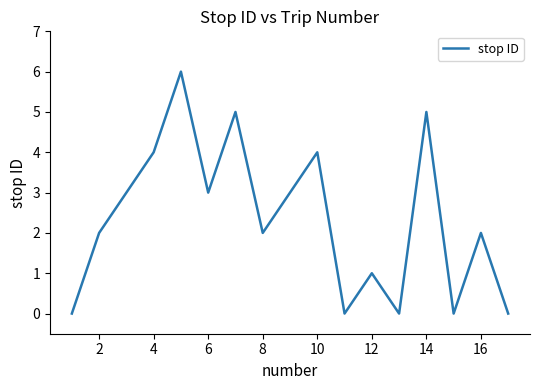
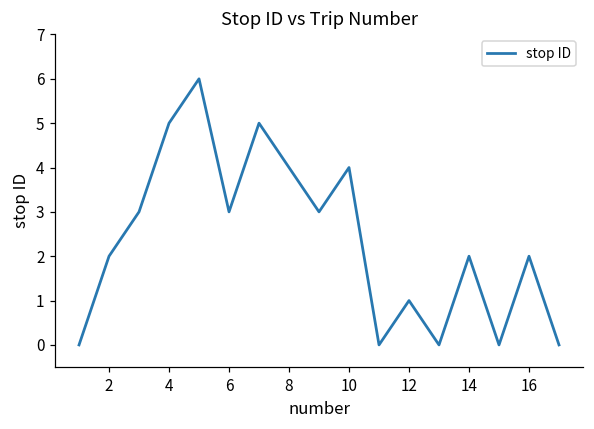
  {
    "2": 2,
-   "4": 4,
+   "4": 5,
    "6": 3,
-   "8": 2,
+   "8": 4,
    "10": 4,
    "12": 1,
-   "14": 5,
+   "14": 2,
    "16": 2
  }
